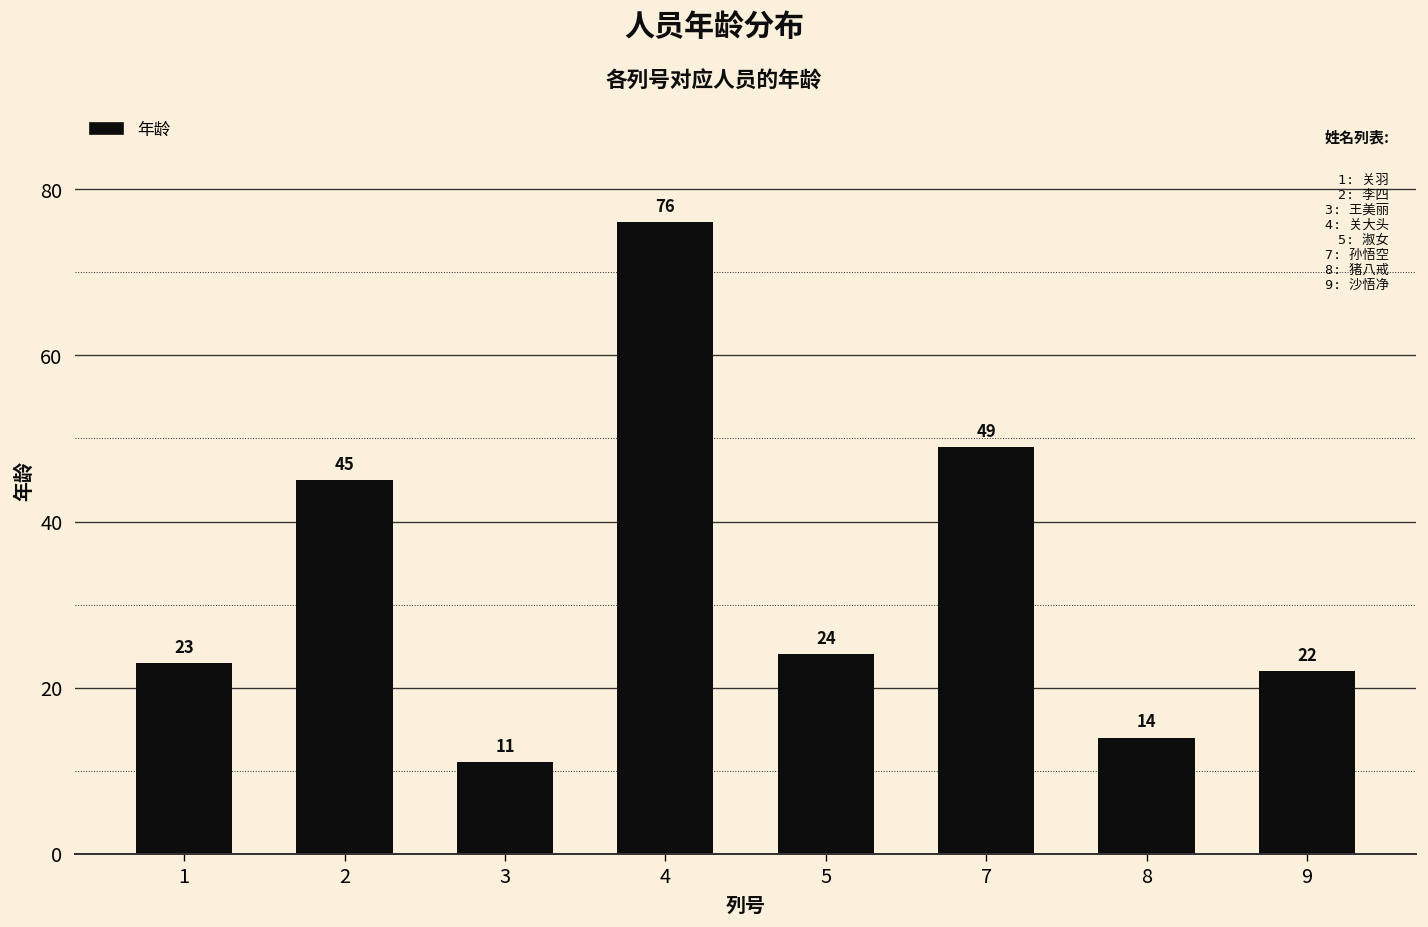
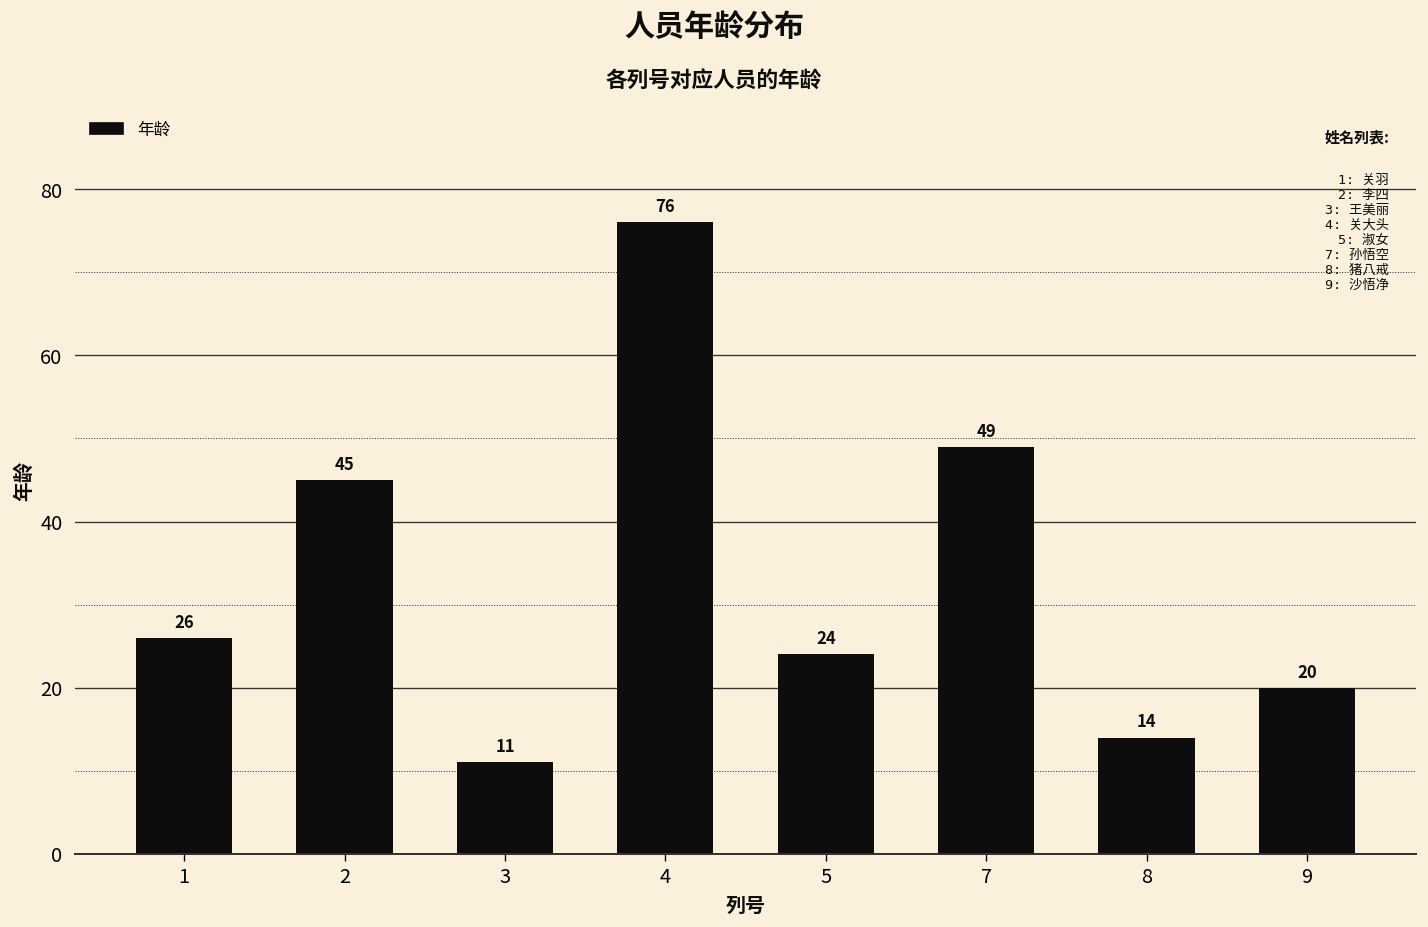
  {
-   "1": 23,
+   "1": 26,
    "2": 45,
    "3": 11,
    "4": 76,
    "5": 24,
    "7": 49,
    "8": 14,
-   "9": 22
+   "9": 20
  }
